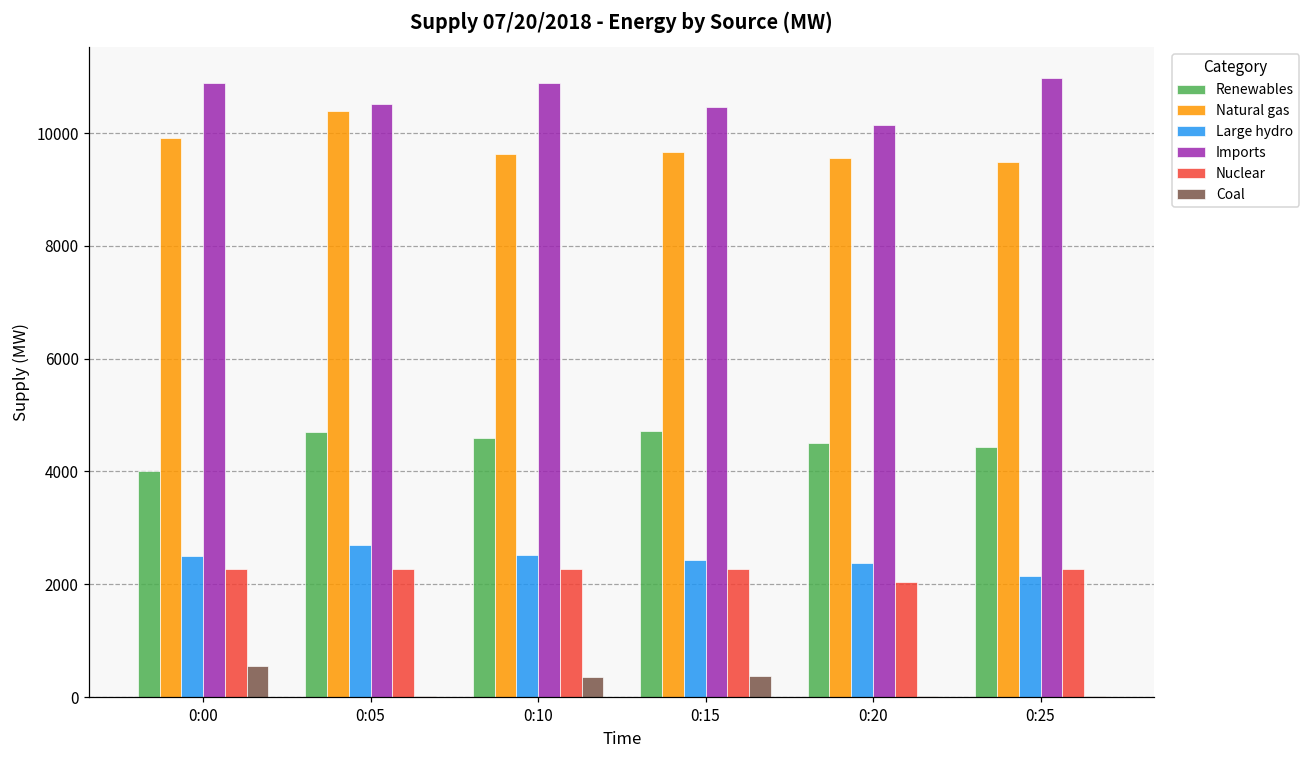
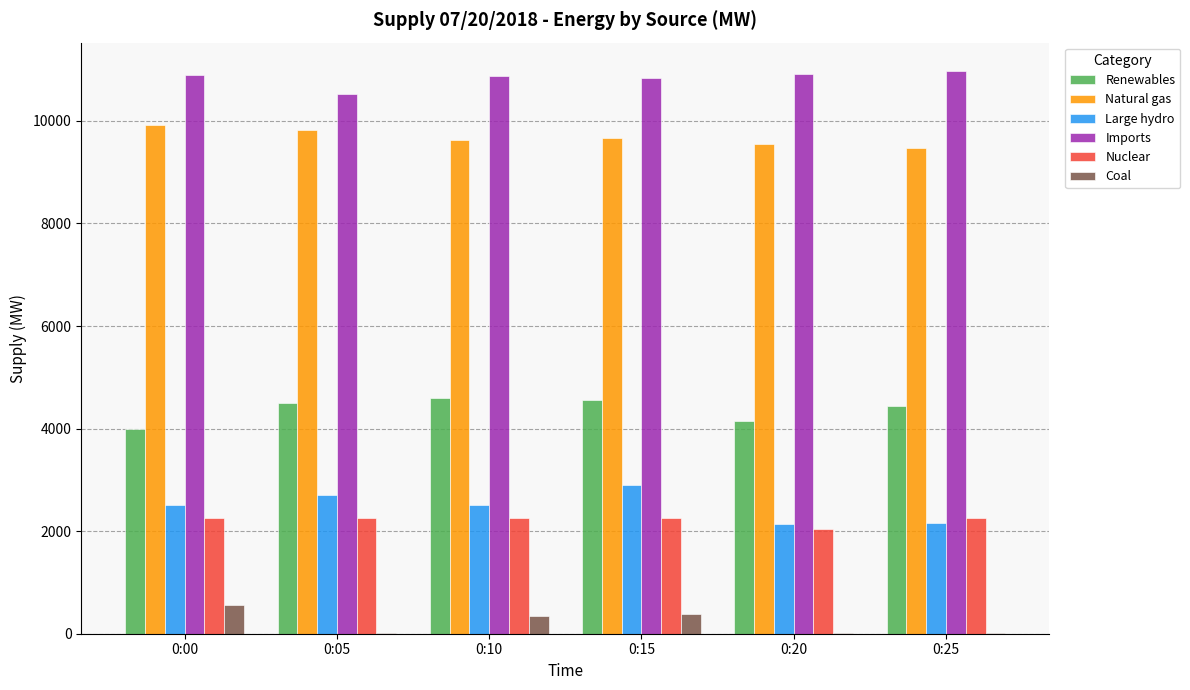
  {
    "Renewables": {
      "0:00": 4000,
-     "0:05": 4700,
+     "0:05": 4500,
      "0:10": 4600,
-     "0:15": 4700,
-     "0:20": 4500,
+     "0:15": 4600,
+     "0:20": 4100,
      "0:25": 4400
    },
    "Natural gas": {
      "0:00": 9900,
-     "0:05": 10400,
+     "0:05": 9800,
      "0:10": 9600,
      "0:15": 9700,
      "0:20": 9600,
      "0:25": 9500
    },
    "Large hydro": {
      "0:00": 2500,
      "0:05": 2700,
      "0:10": 2500,
-     "0:15": 2400,
-     "0:20": 2400,
+     "0:15": 2900,
+     "0:20": 2100,
      "0:25": 2200
    },
    "Imports": {
      "0:00": 10900,
      "0:05": 10500,
      "0:10": 10900,
-     "0:15": 10500,
-     "0:20": 10100,
+     "0:15": 10800,
+     "0:20": 10900,
      "0:25": 11000
    },
    "Nuclear": {
      "0:00": 2300,
      "0:05": 2300,
      "0:10": 2300,
      "0:15": 2300,
      "0:20": 2000,
      "0:25": 2300
    },
    "Coal": {
      "0:00": 600,
      "0:10": 400,
      "0:15": 400
    }
  }
